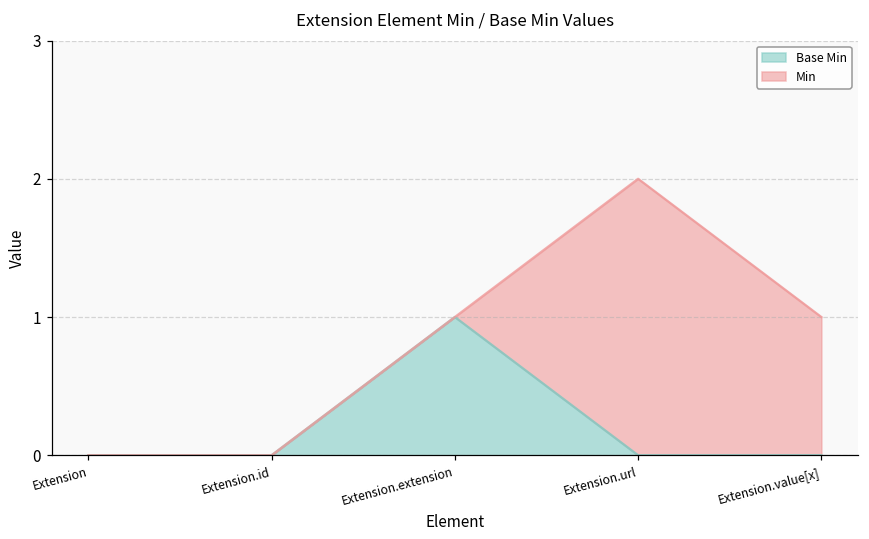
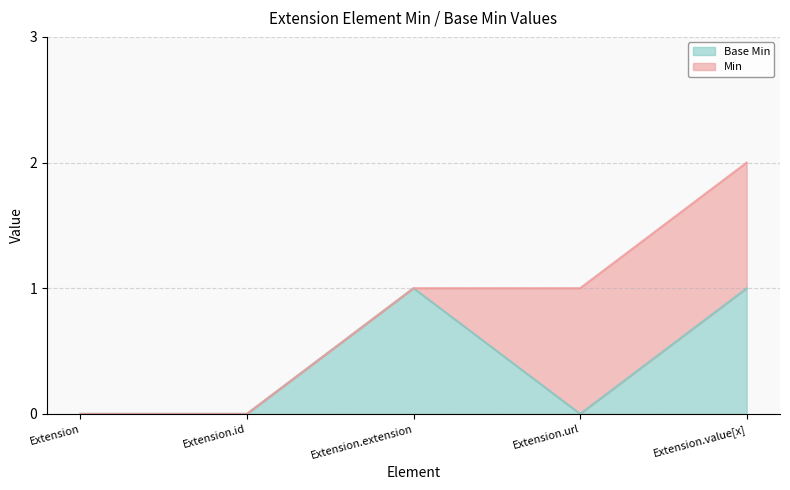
  {
    "Base Min": {
      "Extension.url": 0,
-     "Extension.value[x]": 0
+     "Extension.value[x]": 1
    },
    "Min": {
-     "Extension.url": 2,
+     "Extension.url": 1,
      "Extension.value[x]": 1
    }
  }
